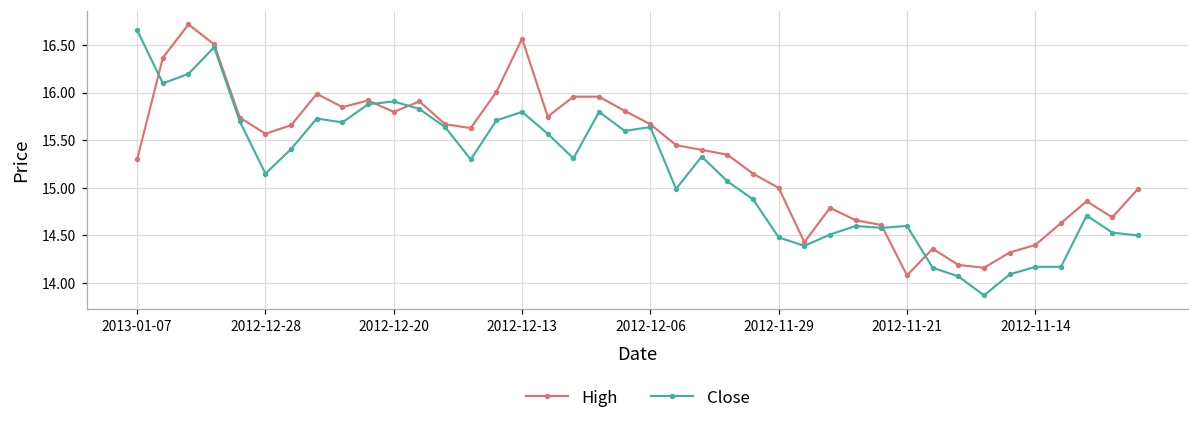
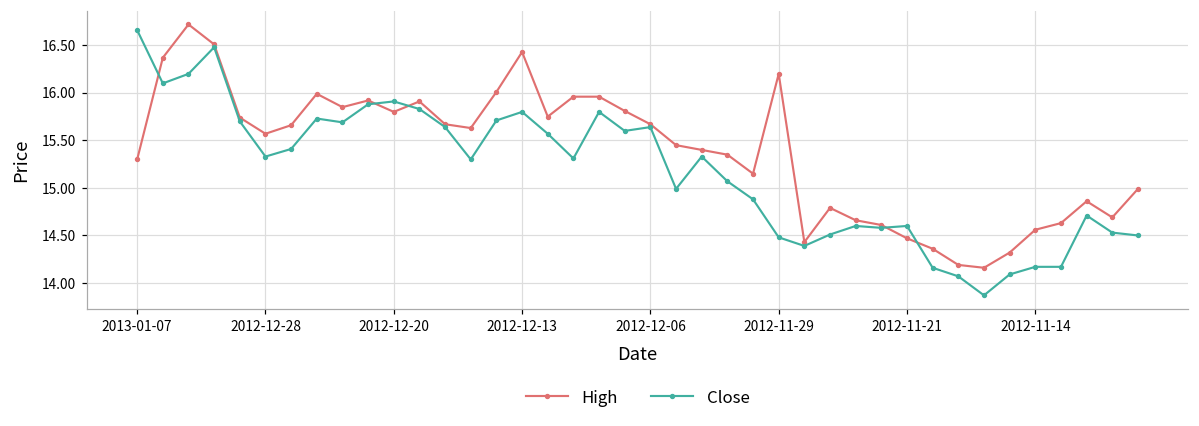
  {
    "High": {
      "2013-01-07": 15.3,
      "2012-12-28": 15.6,
      "2012-12-20": 15.8,
-     "2012-12-13": 16.6,
+     "2012-12-13": 16.4,
      "2012-12-06": 15.7,
-     "2012-11-29": 15.0,
-     "2012-11-21": 14.1,
-     "2012-11-14": 14.4
+     "2012-11-29": 16.2,
+     "2012-11-21": 14.5,
+     "2012-11-14": 14.6
    },
    "Close": {
      "2013-01-07": 16.7,
-     "2012-12-28": 15.2,
+     "2012-12-28": 15.3,
      "2012-12-20": 15.9,
      "2012-12-13": 15.8,
      "2012-12-06": 15.6,
      "2012-11-29": 14.5,
      "2012-11-21": 14.6,
      "2012-11-14": 14.2
    }
  }
